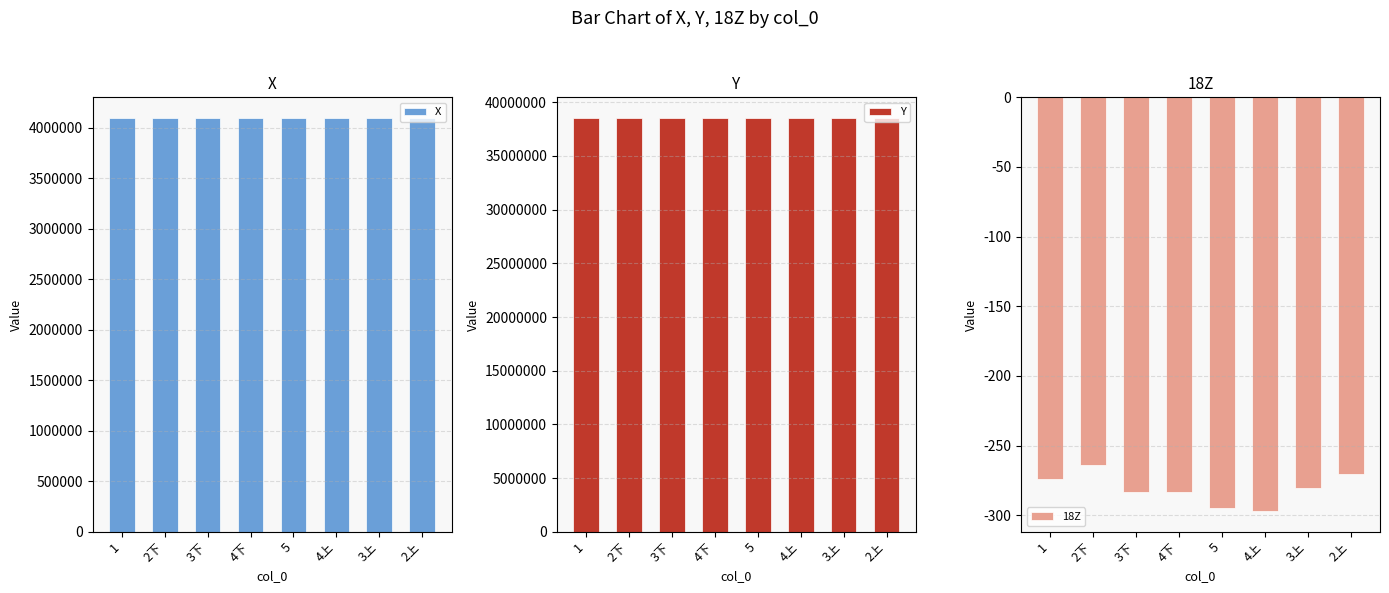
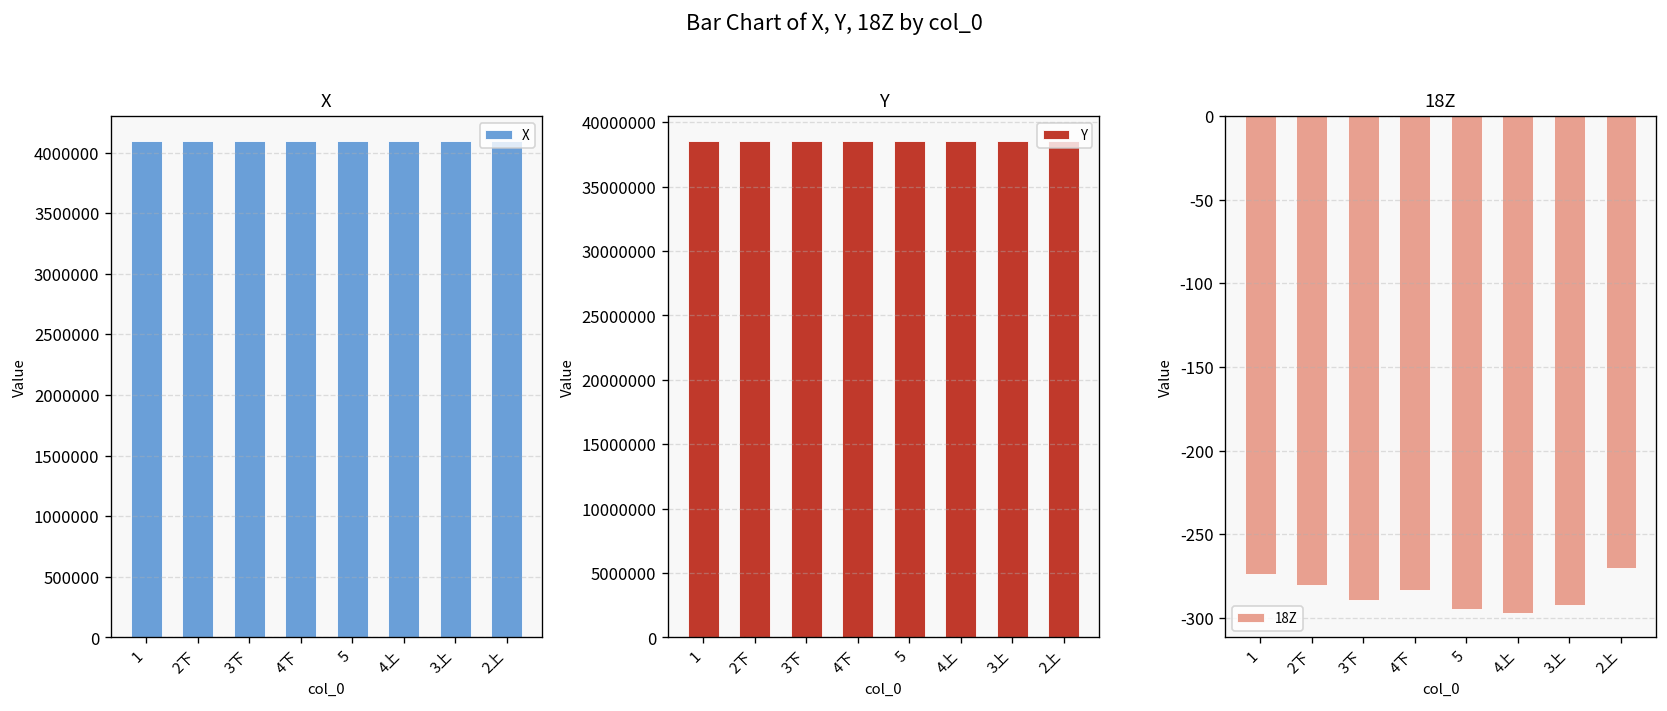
  {
    "X": {
      "1": 4090000,
      "2下": 4090000,
      "3下": 4090000,
      "4下": 4090000,
      "5": 4090000,
      "4上": 4090000,
      "3上": 4090000
    },
    "Y": {
      "1": 38500000,
      "2下": 38500000,
      "3下": 38500000,
      "4下": 38500000,
      "5": 38500000,
      "4上": 38500000,
      "3上": 38500000
    },
    "18Z": {
      "1": -274,
-     "2下": -264,
-     "3下": -284,
+     "2下": -281,
+     "3下": -290,
      "4下": -283,
      "5": -295,
      "4上": -297,
-     "3上": -280,
+     "3上": -293,
      "2上": -270
    }
  }
